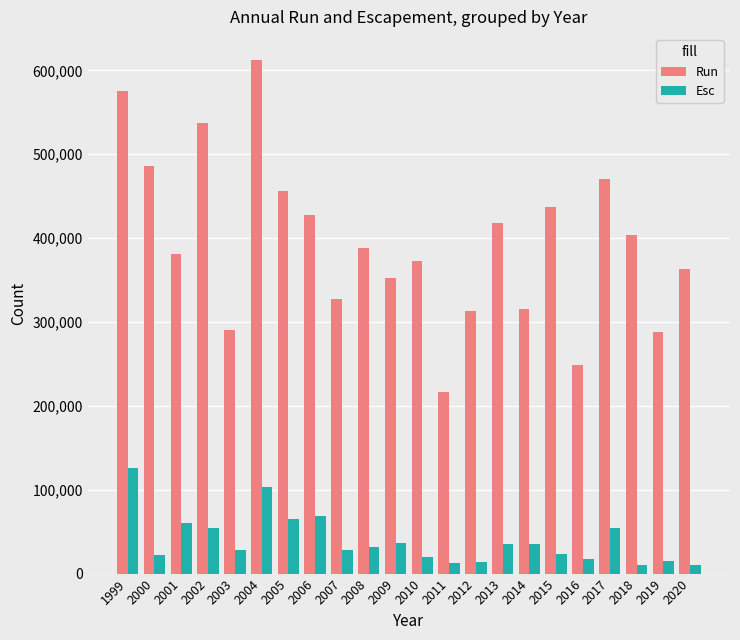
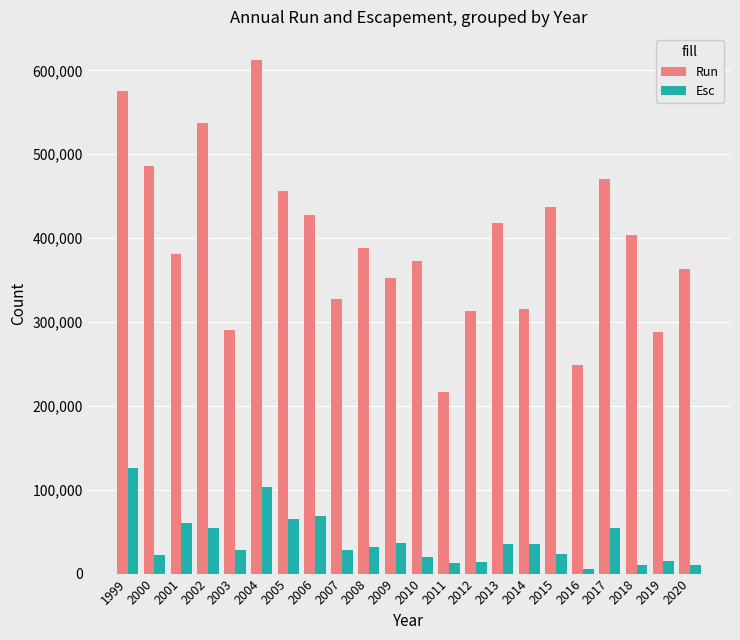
  {
    "Run": {
      "1999": "570,000",
      "2000": "490,000",
      "2001": "380,000",
      "2002": "540,000",
      "2003": "290,000",
      "2004": "610,000",
      "2005": "460,000",
      "2006": "430,000",
      "2007": "330,000",
      "2008": "390,000",
      "2009": "350,000",
      "2010": "370,000",
      "2011": "220,000",
      "2012": "310,000",
      "2013": "420,000",
      "2014": "320,000",
      "2015": "440,000",
      "2016": "250,000",
      "2017": "470,000",
      "2018": "400,000",
      "2019": "290,000",
      "2020": "360,000"
    },
    "Esc": {
      "1999": "130,000",
      "2000": "20,000",
      "2001": "60,000",
      "2002": "50,000",
      "2003": "30,000",
      "2004": "100,000",
      "2005": "60,000",
      "2006": "70,000",
      "2007": "30,000",
      "2008": "30,000",
      "2009": "40,000",
      "2010": "20,000",
      "2011": "10,000",
      "2012": "10,000",
      "2013": "40,000",
      "2014": "40,000",
      "2015": "20,000",
-     "2016": "20,000",
+     "2016": "10,000",
      "2017": "50,000",
      "2018": "10,000",
      "2019": "10,000",
      "2020": "10,000"
    }
  }
